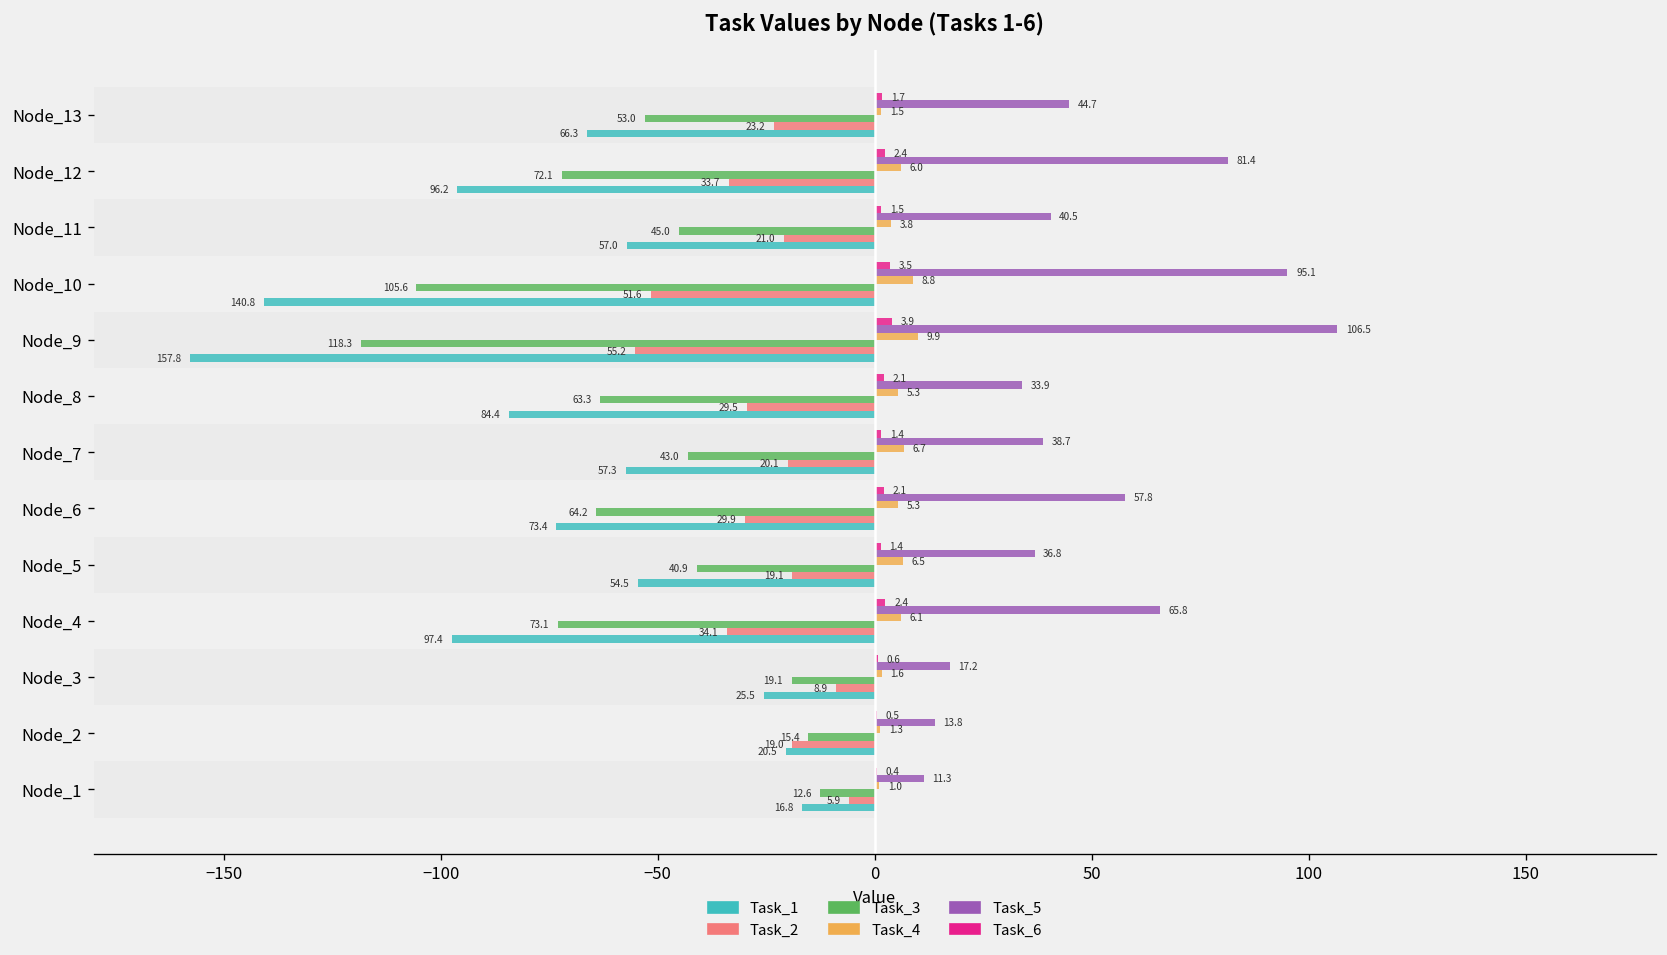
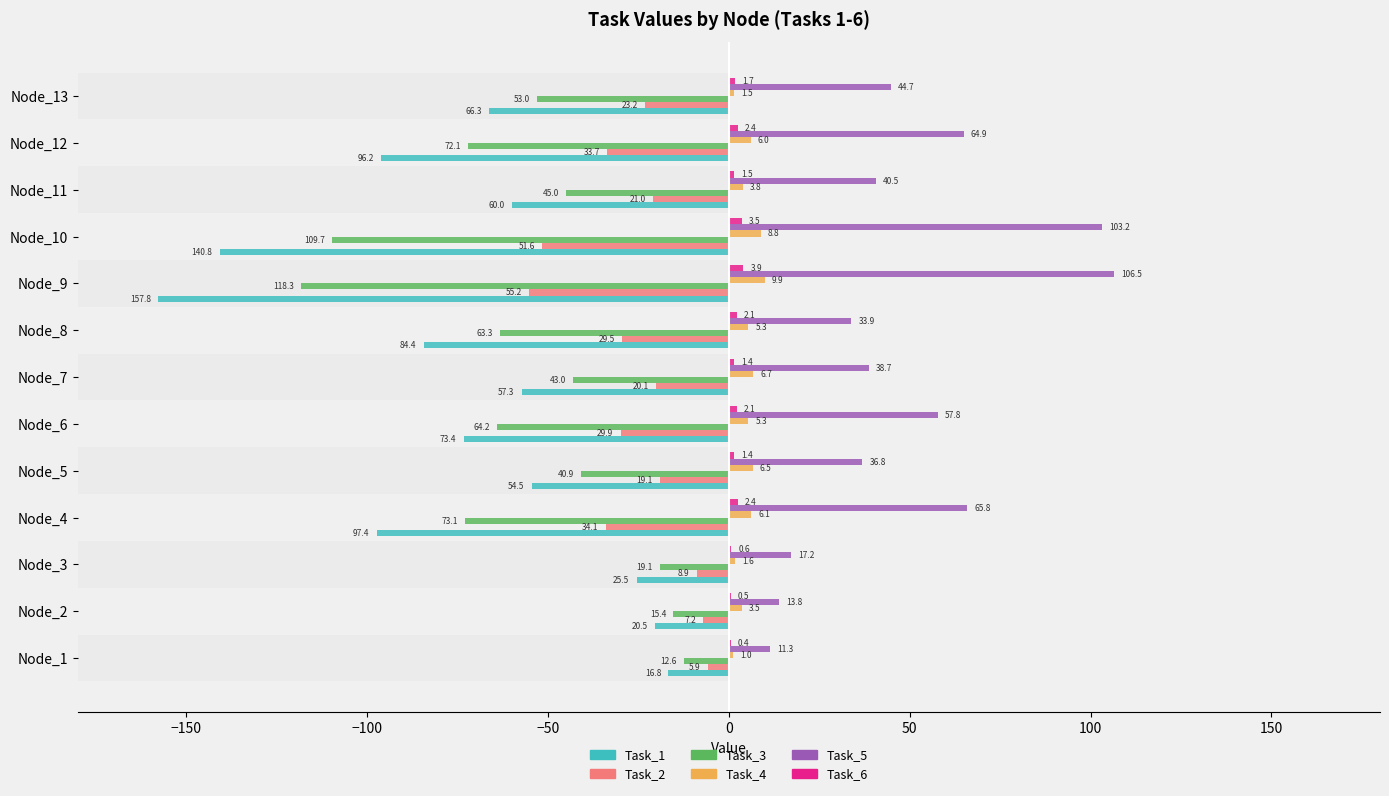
  {
    "Task_1": {
-     "Node_11": 57.0
+     "Node_11": 60.0
    },
    "Task_2": {
-     "Node_2": 19.0
+     "Node_2": 7.2
    },
    "Task_3": {
-     "Node_10": 105.6
+     "Node_10": 109.7
    },
    "Task_4": {
      "Node_13": 1.5,
      "Node_12": 6.0,
      "Node_11": 3.8,
      "Node_10": 8.8,
      "Node_9": 9.9,
      "Node_8": 5.3,
      "Node_7": 6.7,
      "Node_6": 5.3,
      "Node_5": 6.5,
      "Node_4": 6.1,
      "Node_3": 1.6,
-     "Node_2": 1.3,
+     "Node_2": 3.5,
      "Node_1": 1.0
    },
    "Task_5": {
      "Node_13": 44.7,
-     "Node_12": 81.4,
+     "Node_12": 64.9,
      "Node_11": 40.5,
-     "Node_10": 95.1,
+     "Node_10": 103.2,
      "Node_9": 106.5,
      "Node_8": 33.9,
      "Node_7": 38.7,
      "Node_6": 57.8,
      "Node_5": 36.8,
      "Node_4": 65.8,
      "Node_3": 17.2,
      "Node_2": 13.8,
      "Node_1": 11.3
    },
    "Task_6": {
      "Node_13": 1.7,
      "Node_12": 2.4,
      "Node_11": 1.5,
      "Node_10": 3.5,
      "Node_9": 3.9,
      "Node_8": 2.1,
      "Node_7": 1.4,
      "Node_6": 2.1,
      "Node_5": 1.4,
      "Node_4": 2.4,
      "Node_3": 0.6,
      "Node_2": 0.5,
      "Node_1": 0.4
    }
  }
